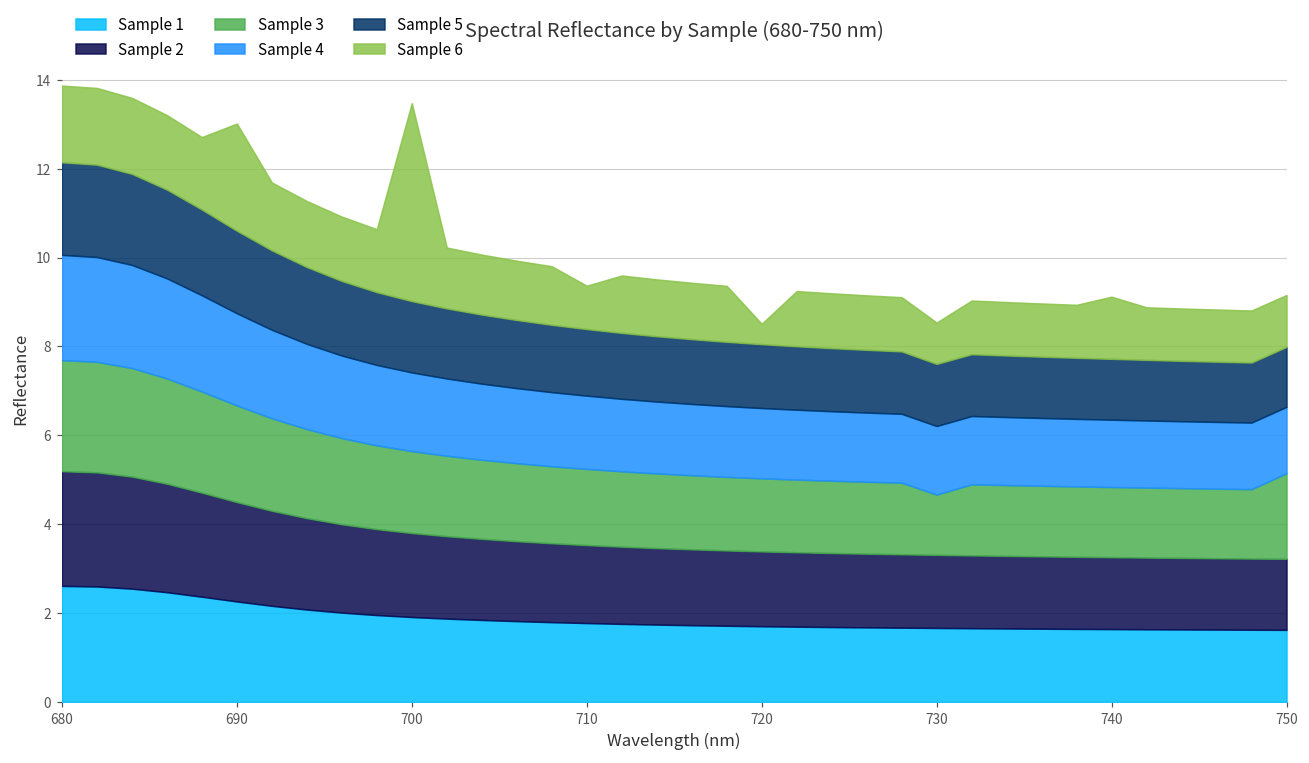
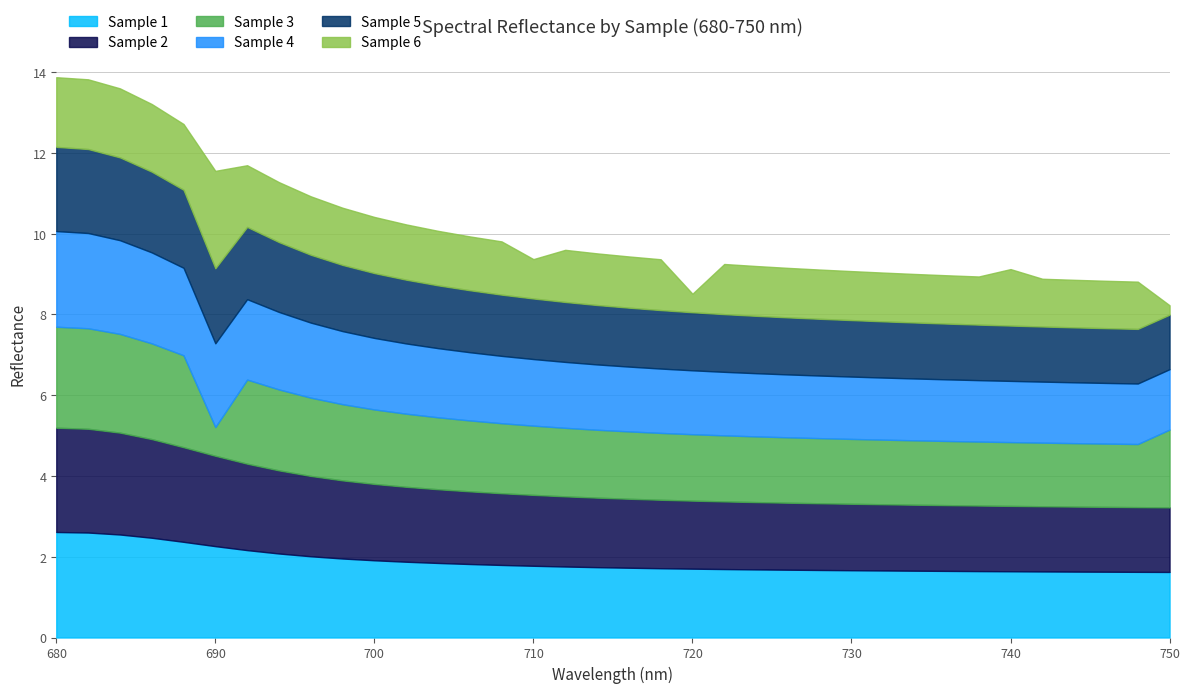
  {
    "Sample 3": {
      "680": 2.5,
-     "690": 2.2,
+     "690": 0.7,
      "700": 1.8,
      "710": 1.7,
      "720": 1.6,
-     "730": 1.4,
+     "730": 1.6,
      "740": 1.6,
      "750": 1.9
    },
    "Sample 6": {
      "680": 1.7,
      "690": 2.4,
-     "700": 4.5,
+     "700": 1.4,
      "710": 1.0,
      "720": 0.5,
-     "730": 0.9,
+     "730": 1.2,
      "740": 1.4,
-     "750": 1.2
+     "750": 0.2
    }
  }
